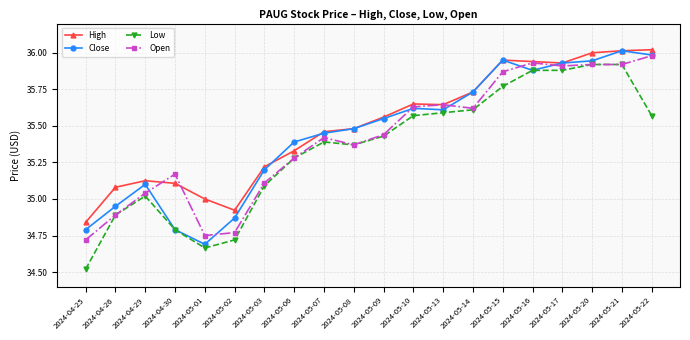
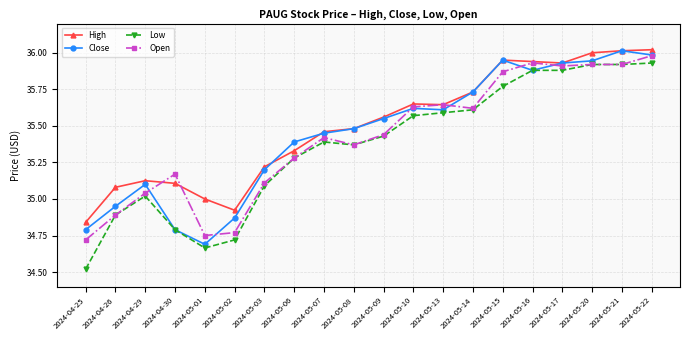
  {
    "High": {
      "2024-04-25": 34.84,
      "2024-04-26": 35.08,
      "2024-04-29": 35.13,
      "2024-04-30": 35.11,
      "2024-05-01": 35.00,
      "2024-05-02": 34.92,
      "2024-05-03": 35.22,
      "2024-05-06": 35.33,
      "2024-05-10": 35.65,
      "2024-05-20": 36.00,
      "2024-05-22": 36.02
    },
    "Close": {
      "2024-04-25": 34.79,
      "2024-04-26": 34.95,
      "2024-04-29": 35.10,
      "2024-05-01": 34.69,
      "2024-05-02": 34.87,
      "2024-05-03": 35.20,
      "2024-05-06": 35.39,
      "2024-05-13": 35.61,
      "2024-05-20": 35.95
    },
    "Low": {
      "2024-04-25": 34.52,
      "2024-04-29": 35.02,
      "2024-05-01": 34.67,
      "2024-05-02": 34.72,
      "2024-05-03": 35.09,
      "2024-05-07": 35.39,
      "2024-05-10": 35.57,
      "2024-05-13": 35.59,
      "2024-05-15": 35.77,
      "2024-05-17": 35.88,
-     "2024-05-22": 35.57
+     "2024-05-22": 35.93
    },
    "Open": {
      "2024-04-25": 34.72,
      "2024-04-29": 35.04,
      "2024-04-30": 35.17,
      "2024-05-01": 34.75,
      "2024-05-02": 34.77,
      "2024-05-03": 35.11,
      "2024-05-07": 35.42,
      "2024-05-15": 35.87,
      "2024-05-17": 35.91
    }
  }
